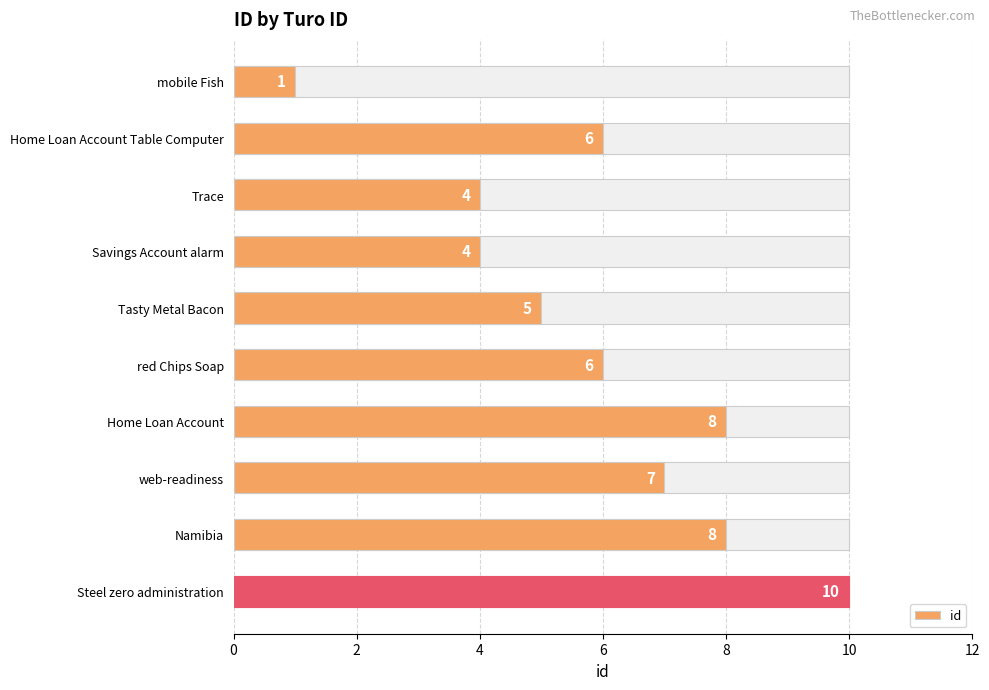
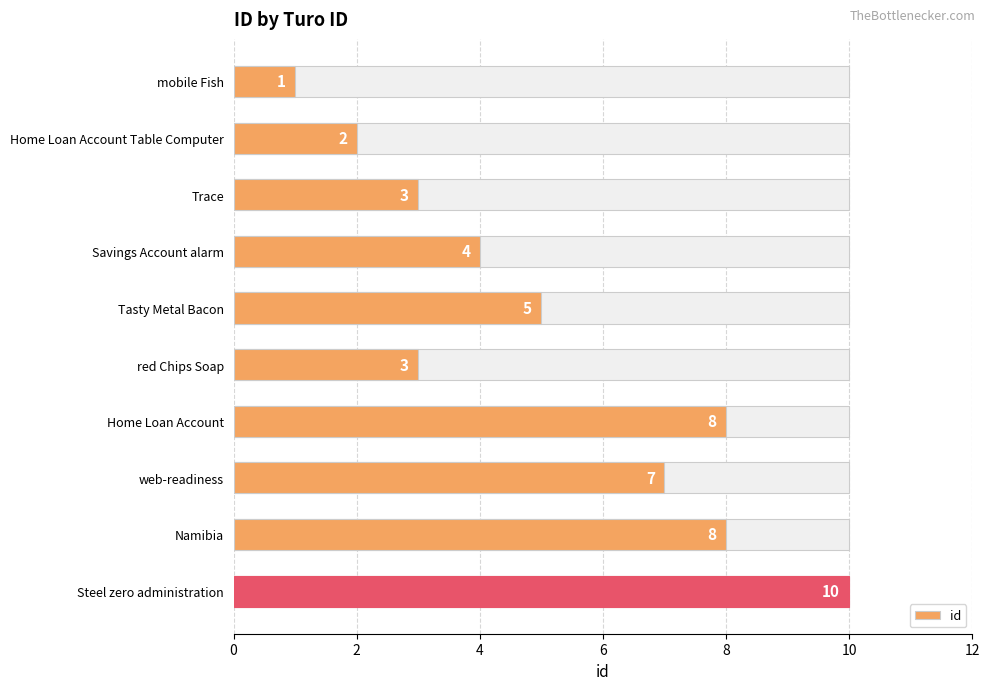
  {
    "id": {
-     "Home Loan Account Table Computer": 6,
-     "Trace": 4,
-     "red Chips Soap": 6,
+     "Home Loan Account Table Computer": 2,
+     "Trace": 3,
+     "red Chips Soap": 3,
      "Steel zero administration": 10
    }
  }
